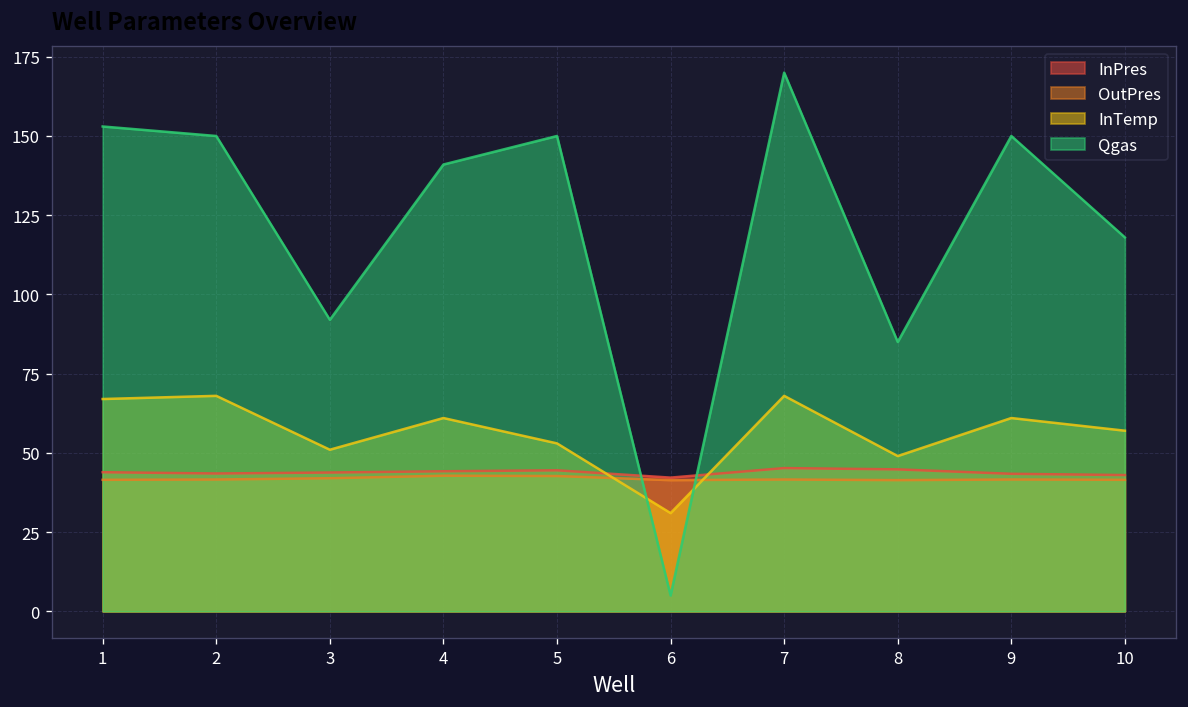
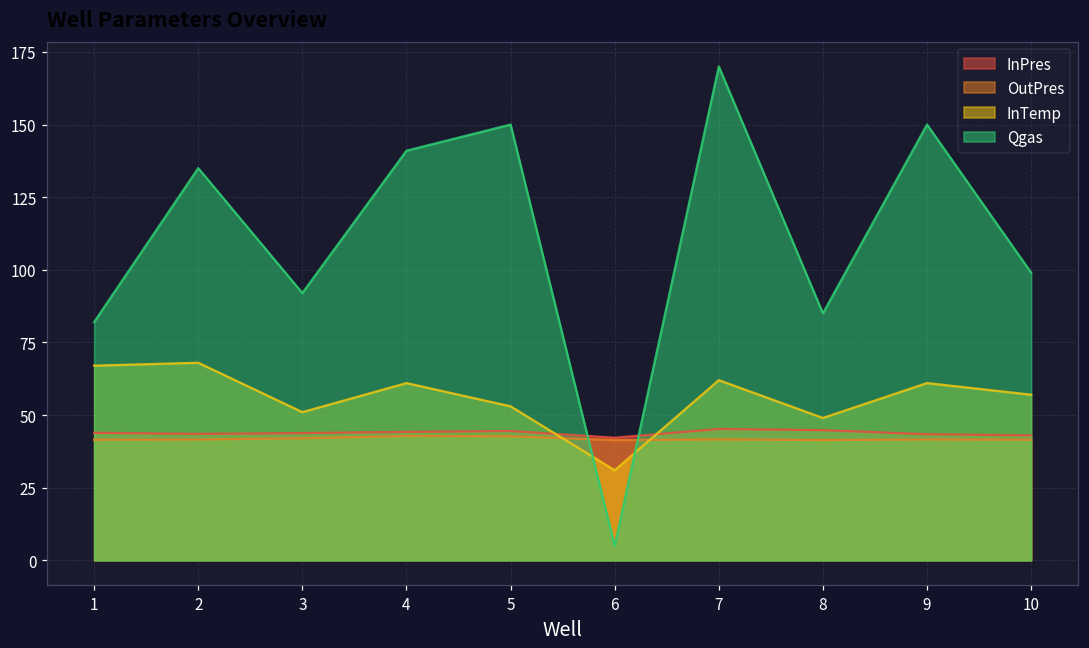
  {
    "InTemp": {
      "1": 67,
      "2": 68,
      "3": 51,
      "4": 61,
      "5": 53,
      "6": 31,
-     "7": 68,
+     "7": 62,
      "8": 49,
      "9": 61,
      "10": 57
    },
    "Qgas": {
-     "1": 153,
-     "2": 150,
+     "1": 82,
+     "2": 135,
      "3": 92,
      "4": 141,
      "5": 150,
      "6": 5,
      "7": 170,
      "8": 85,
      "9": 150,
-     "10": 118
+     "10": 99
    }
  }
